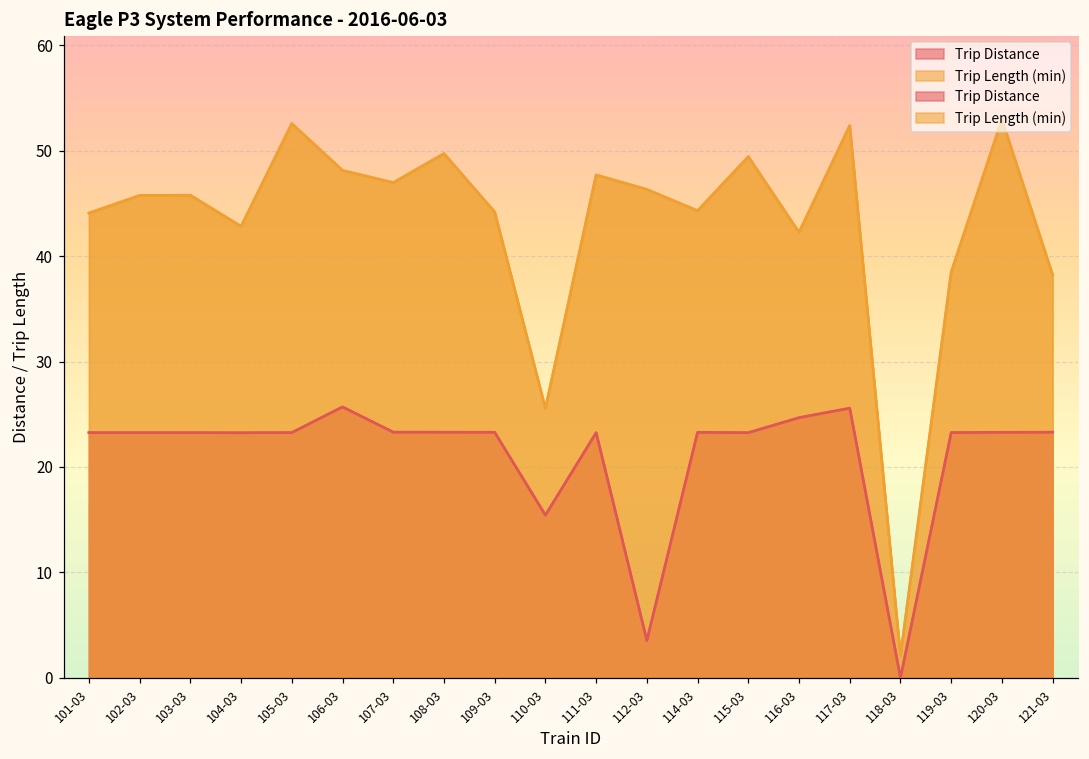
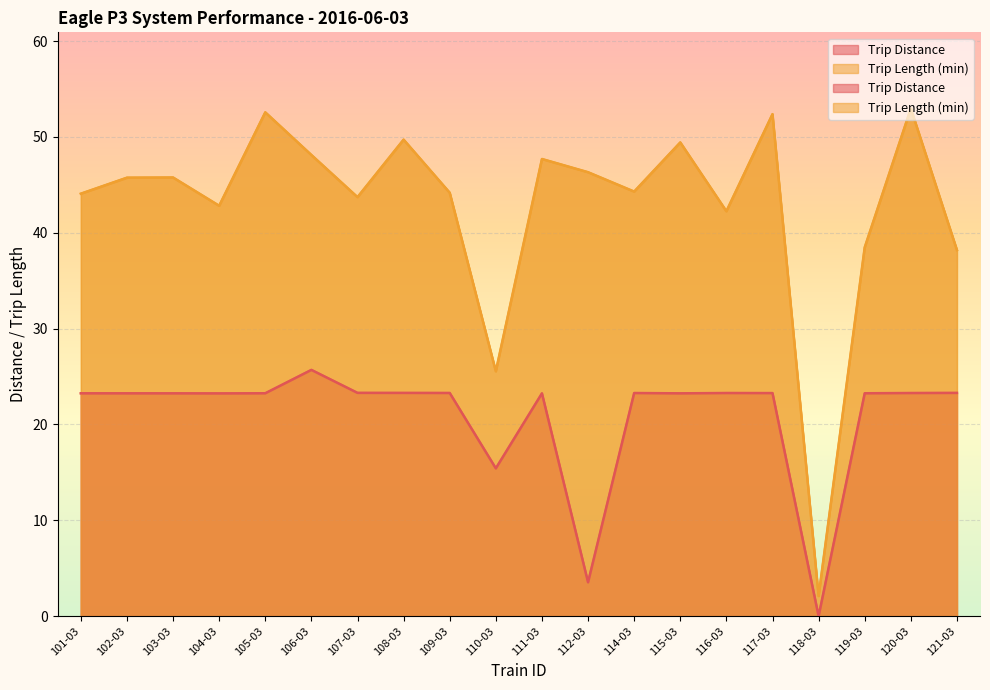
  {
    "Trip Distance": {
      "101-03": 23,
      "102-03": 23,
      "103-03": 23,
      "104-03": 23,
      "105-03": 23,
      "106-03": 26,
      "107-03": 23,
      "108-03": 23,
      "109-03": 23,
      "110-03": 15,
      "111-03": 23,
      "112-03": 4,
      "114-03": 23,
      "115-03": 23,
-     "116-03": 25,
-     "117-03": 26,
+     "116-03": 23,
+     "117-03": 23,
      "118-03": 0,
      "119-03": 23,
      "120-03": 23,
      "121-03": 23
    },
    "Trip Length (min)": {
      "101-03": 44,
      "102-03": 46,
      "103-03": 46,
      "104-03": 43,
      "105-03": 53,
      "106-03": 48,
-     "107-03": 47,
+     "107-03": 44,
      "108-03": 50,
      "109-03": 44,
      "110-03": 26,
      "111-03": 48,
      "112-03": 46,
      "114-03": 44,
      "115-03": 49,
      "116-03": 42,
      "117-03": 52,
      "118-03": 2,
      "119-03": 38,
      "121-03": 38
    }
  }
